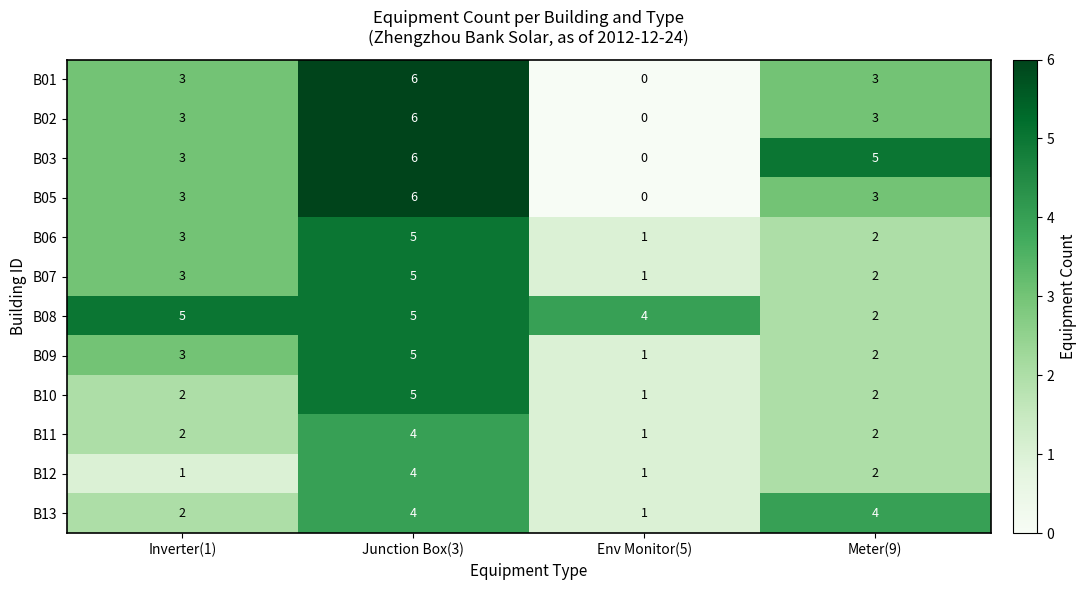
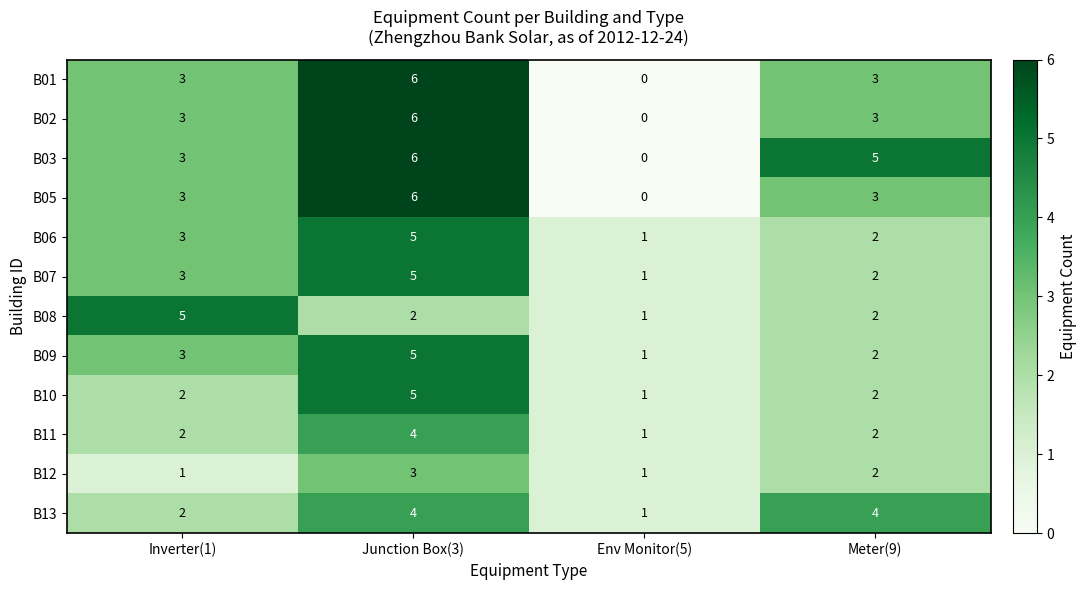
  {
    "B01": {
      "Inverter(1)": 3,
      "Junction Box(3)": 6,
      "Env Monitor(5)": 0,
      "Meter(9)": 3
    },
    "B02": {
      "Inverter(1)": 3,
      "Junction Box(3)": 6,
      "Env Monitor(5)": 0,
      "Meter(9)": 3
    },
    "B03": {
      "Inverter(1)": 3,
      "Junction Box(3)": 6,
      "Env Monitor(5)": 0,
      "Meter(9)": 5
    },
    "B05": {
      "Inverter(1)": 3,
      "Junction Box(3)": 6,
      "Env Monitor(5)": 0,
      "Meter(9)": 3
    },
    "B06": {
      "Inverter(1)": 3,
      "Junction Box(3)": 5,
      "Env Monitor(5)": 1,
      "Meter(9)": 2
    },
    "B07": {
      "Inverter(1)": 3,
      "Junction Box(3)": 5,
      "Env Monitor(5)": 1,
      "Meter(9)": 2
    },
    "B08": {
      "Inverter(1)": 5,
-     "Junction Box(3)": 5,
-     "Env Monitor(5)": 4,
+     "Junction Box(3)": 2,
+     "Env Monitor(5)": 1,
      "Meter(9)": 2
    },
    "B09": {
      "Inverter(1)": 3,
      "Junction Box(3)": 5,
      "Env Monitor(5)": 1,
      "Meter(9)": 2
    },
    "B10": {
      "Inverter(1)": 2,
      "Junction Box(3)": 5,
      "Env Monitor(5)": 1,
      "Meter(9)": 2
    },
    "B11": {
      "Inverter(1)": 2,
      "Junction Box(3)": 4,
      "Env Monitor(5)": 1,
      "Meter(9)": 2
    },
    "B12": {
      "Inverter(1)": 1,
-     "Junction Box(3)": 4,
+     "Junction Box(3)": 3,
      "Env Monitor(5)": 1,
      "Meter(9)": 2
    },
    "B13": {
      "Inverter(1)": 2,
      "Junction Box(3)": 4,
      "Env Monitor(5)": 1,
      "Meter(9)": 4
    }
  }
